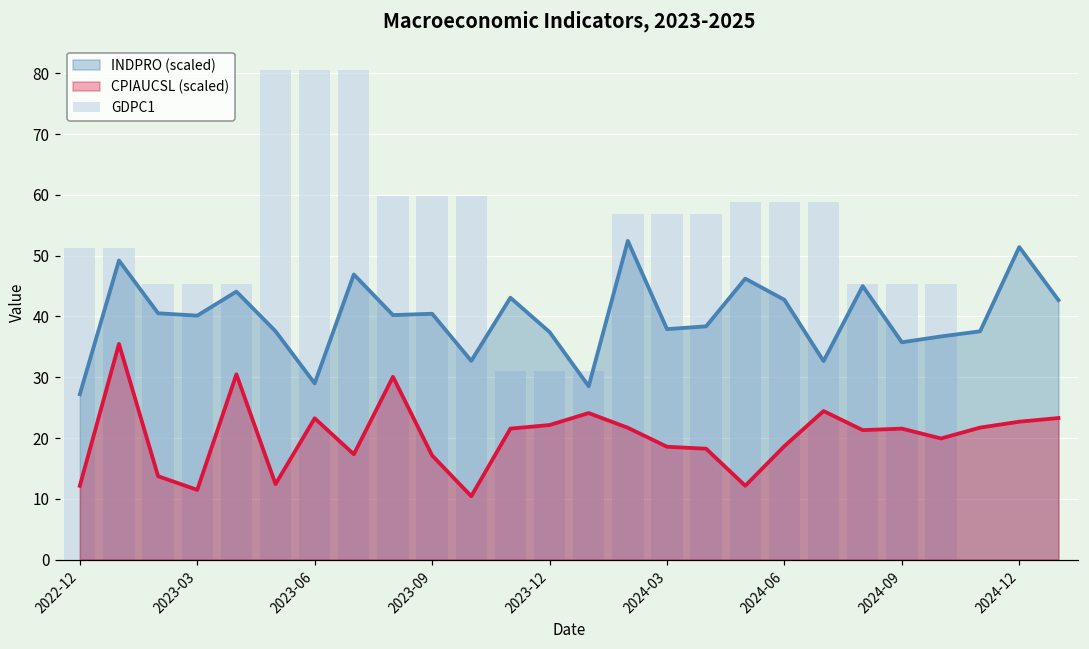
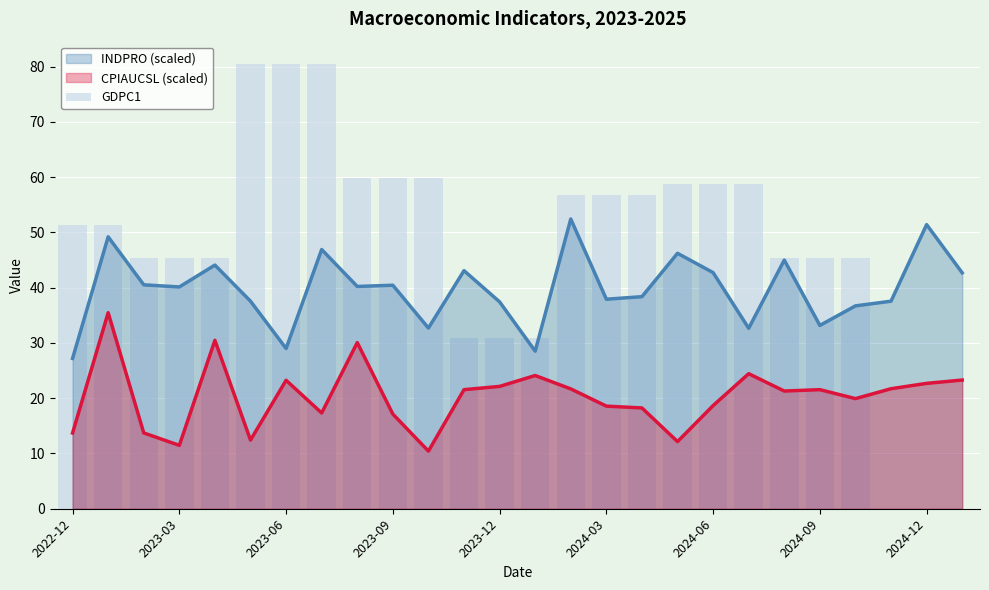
  {
    "GDPC1": {
      "2022-12": 51,
      "2023-03": 45,
      "2023-06": 81,
      "2023-09": 60,
      "2023-12": 31,
      "2024-03": 57,
      "2024-06": 59,
      "2024-09": 45,
      "2024-12": 0
    },
    "INDPRO (scaled)": {
      "2022-12": 27,
      "2023-03": 40,
      "2023-06": 29,
      "2023-09": 40,
      "2023-12": 37,
      "2024-03": 38,
      "2024-06": 43,
-     "2024-09": 36,
+     "2024-09": 33,
      "2024-12": 51
    },
    "CPIAUCSL (scaled)": {
-     "2022-12": 12,
+     "2022-12": 14,
      "2023-03": 11,
      "2023-06": 23,
      "2023-09": 17,
      "2023-12": 22,
      "2024-03": 19,
      "2024-06": 19,
      "2024-09": 22,
      "2024-12": 23
    }
  }
